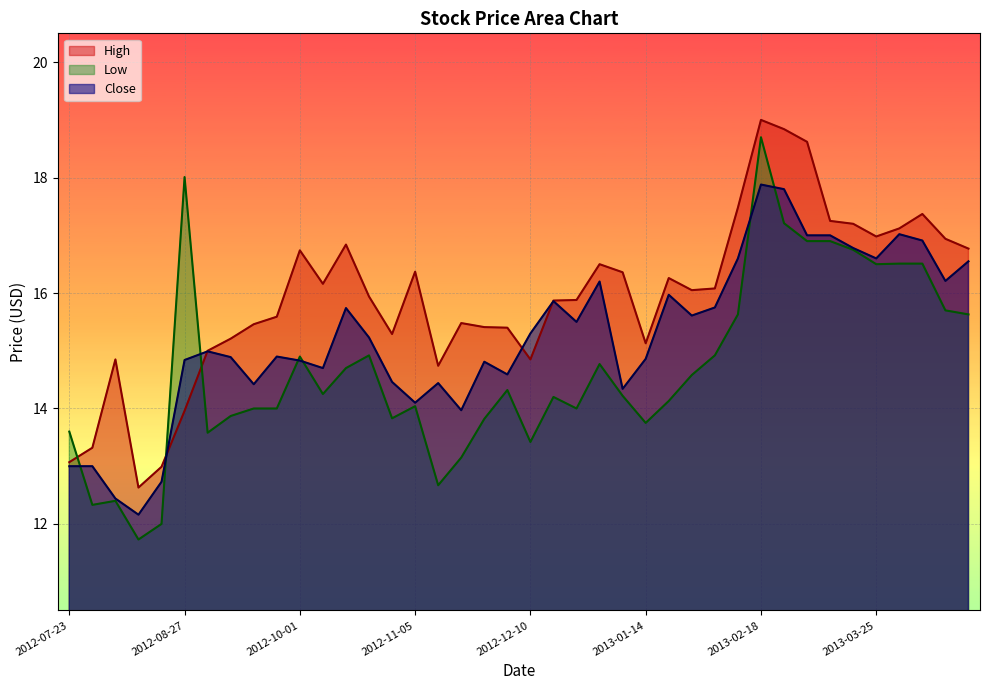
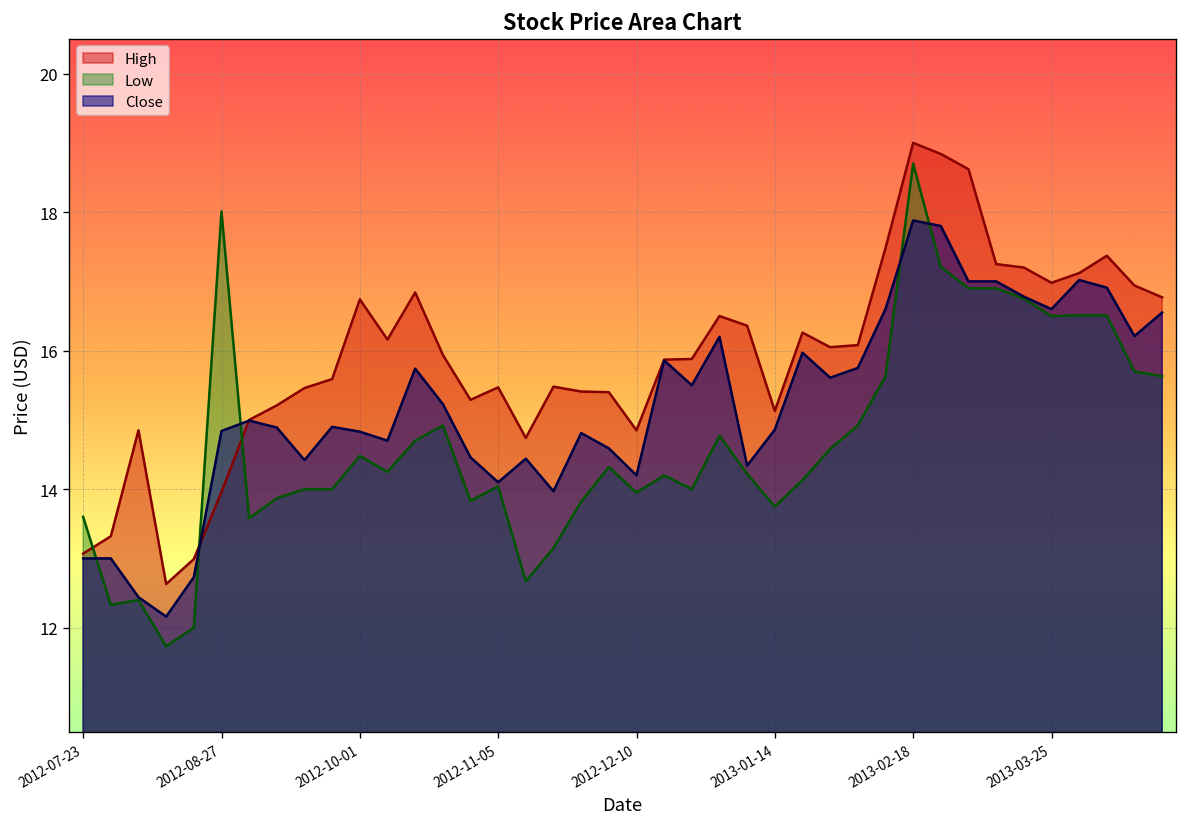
  {
    "High": {
      "2012-07-23": 13.1,
      "2012-08-27": 14.0,
      "2012-10-01": 16.7,
-     "2012-11-05": 16.4,
+     "2012-11-05": 15.5,
      "2012-12-10": 14.9,
      "2013-01-14": 15.1,
      "2013-02-18": 19.0,
      "2013-03-25": 17.0
    },
    "Low": {
      "2012-07-23": 13.6,
      "2012-08-27": 18.0,
-     "2012-10-01": 14.9,
+     "2012-10-01": 14.5,
      "2012-11-05": 14.0,
-     "2012-12-10": 13.4,
+     "2012-12-10": 14.0,
      "2013-01-14": 13.8,
      "2013-02-18": 18.7,
      "2013-03-25": 16.5
    },
    "Close": {
      "2012-07-23": 13.0,
      "2012-08-27": 14.8,
      "2012-10-01": 14.8,
      "2012-11-05": 14.1,
-     "2012-12-10": 15.3,
+     "2012-12-10": 14.2,
      "2013-01-14": 14.9,
      "2013-02-18": 17.9,
      "2013-03-25": 16.6
    }
  }
